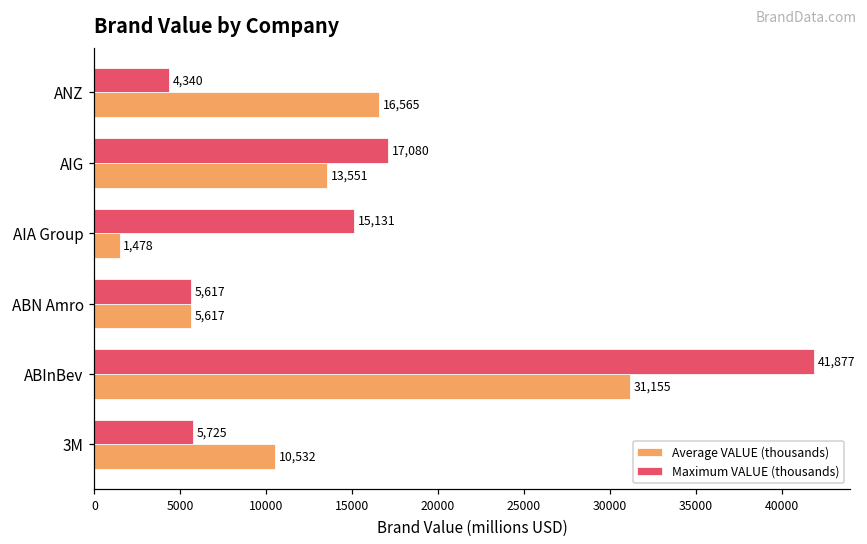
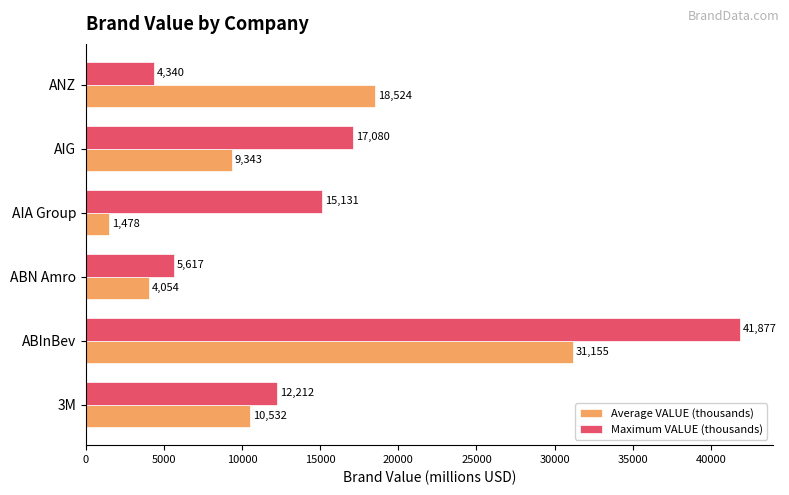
  {
    "Average VALUE (thousands)": {
-     "ANZ": "16,565",
-     "AIG": "13,551",
+     "ANZ": "18,524",
+     "AIG": "9,343",
      "AIA Group": "1,478",
-     "ABN Amro": "5,617",
+     "ABN Amro": "4,054",
      "ABInBev": "31,155",
      "3M": "10,532"
    },
    "Maximum VALUE (thousands)": {
      "ANZ": "4,340",
      "AIG": "17,080",
      "AIA Group": "15,131",
      "ABN Amro": "5,617",
      "ABInBev": "41,877",
-     "3M": "5,725"
+     "3M": "12,212"
    }
  }
